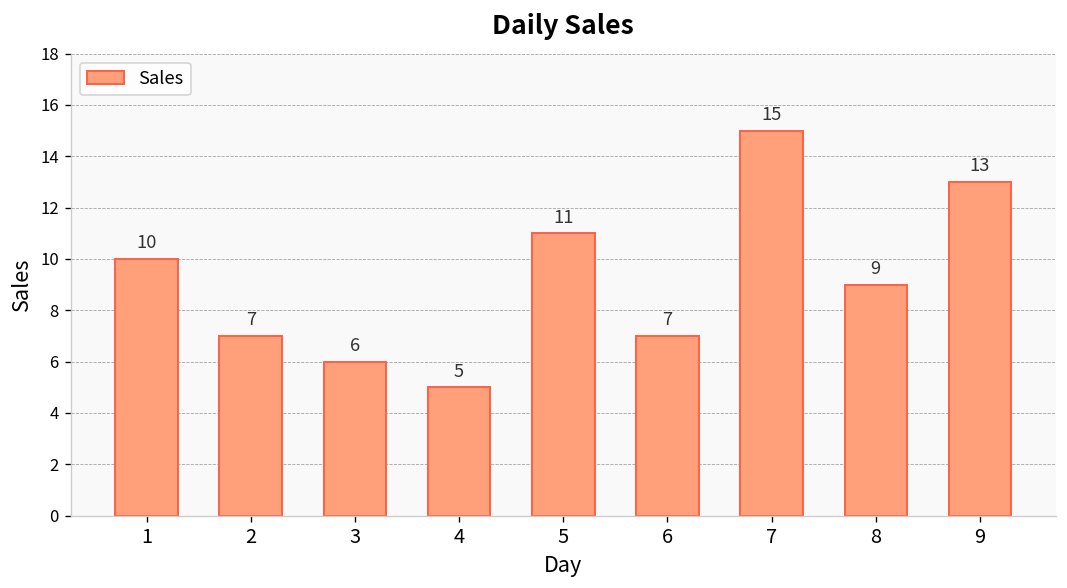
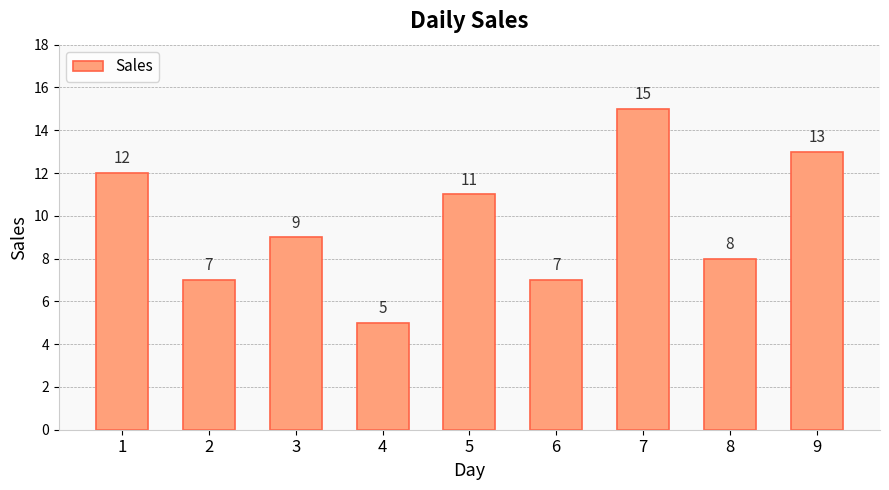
  {
-   "1": 10,
+   "1": 12,
    "2": 7,
-   "3": 6,
+   "3": 9,
    "4": 5,
    "5": 11,
    "6": 7,
    "7": 15,
-   "8": 9,
+   "8": 8,
    "9": 13
  }
